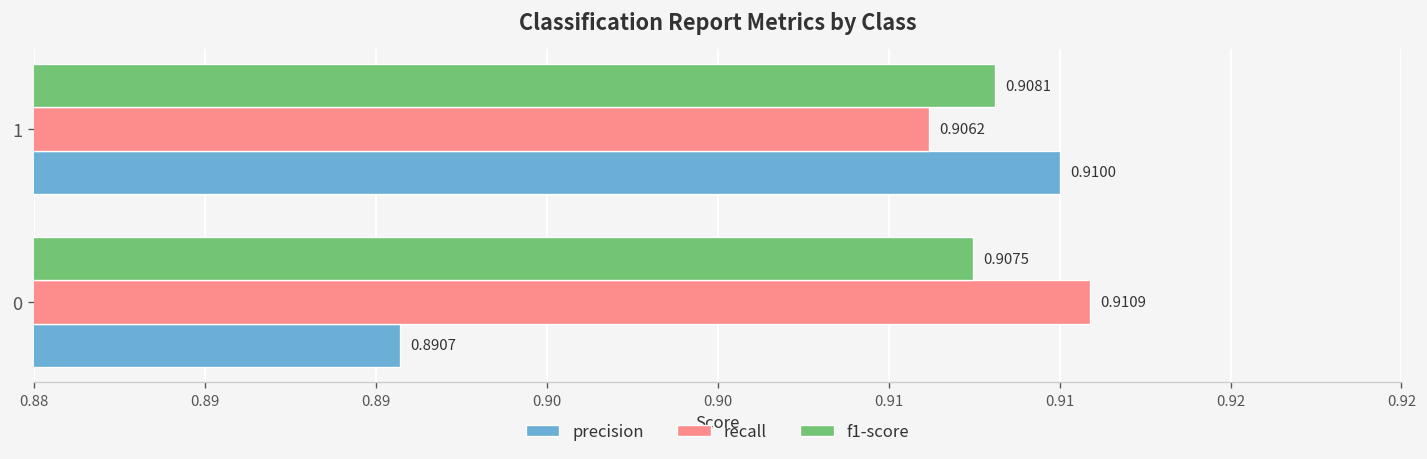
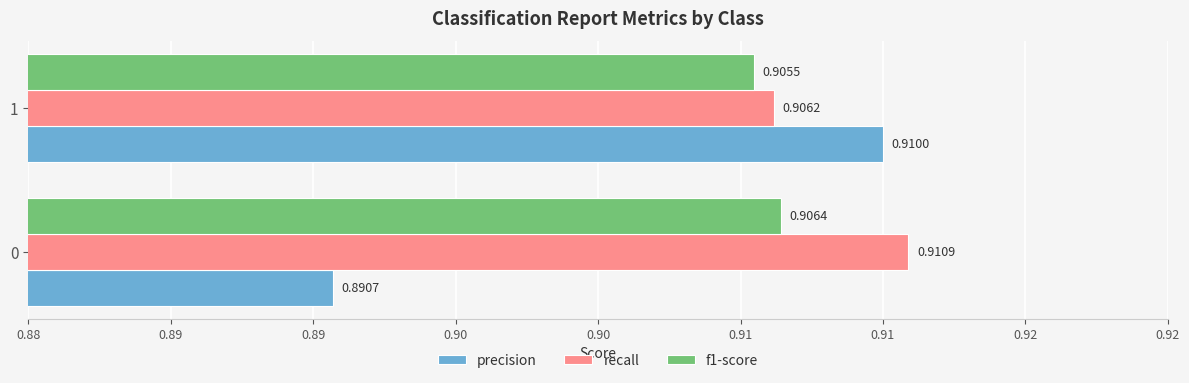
  {
    "precision": {
      "1": 0.9100,
      "0": 0.8907
    },
    "recall": {
      "1": 0.9062,
      "0": 0.9109
    },
    "f1-score": {
-     "1": 0.9081,
-     "0": 0.9075
+     "1": 0.9055,
+     "0": 0.9064
    }
  }
